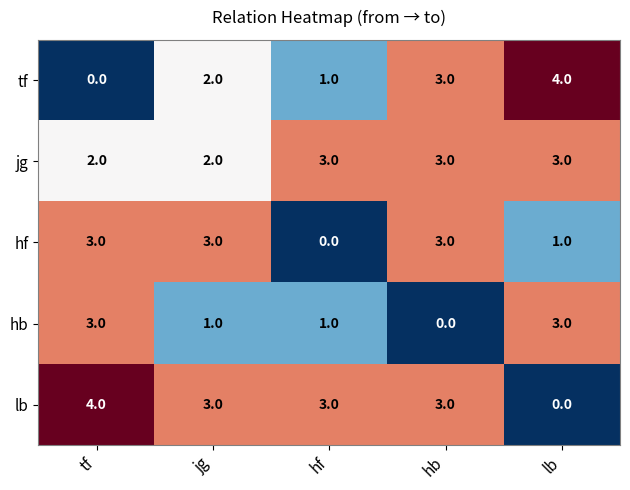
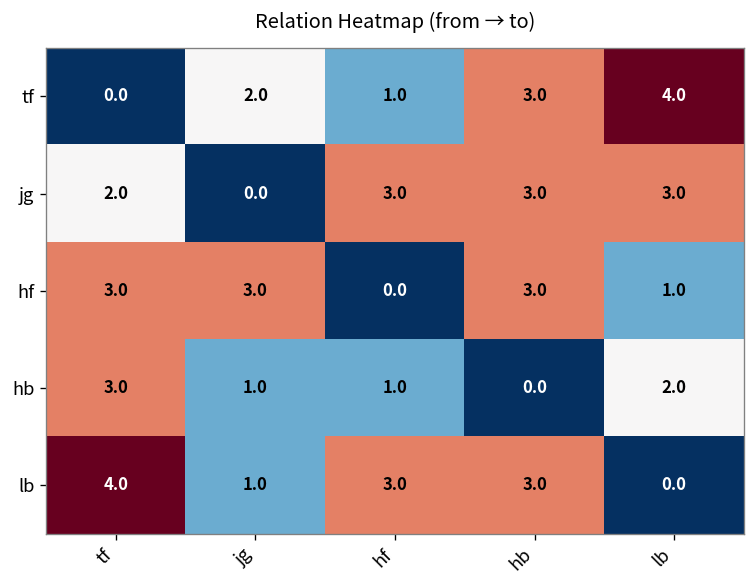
  {
    "tf": {
      "tf": 0.0,
      "jg": 2.0,
      "hf": 1.0,
      "hb": 3.0,
      "lb": 4.0
    },
    "jg": {
      "tf": 2.0,
-     "jg": 2.0,
+     "jg": 0.0,
      "hf": 3.0,
      "hb": 3.0,
      "lb": 3.0
    },
    "hf": {
      "tf": 3.0,
      "jg": 3.0,
      "hf": 0.0,
      "hb": 3.0,
      "lb": 1.0
    },
    "hb": {
      "tf": 3.0,
      "jg": 1.0,
      "hf": 1.0,
      "hb": 0.0,
-     "lb": 3.0
+     "lb": 2.0
    },
    "lb": {
      "tf": 4.0,
-     "jg": 3.0,
+     "jg": 1.0,
      "hf": 3.0,
      "hb": 3.0,
      "lb": 0.0
    }
  }
